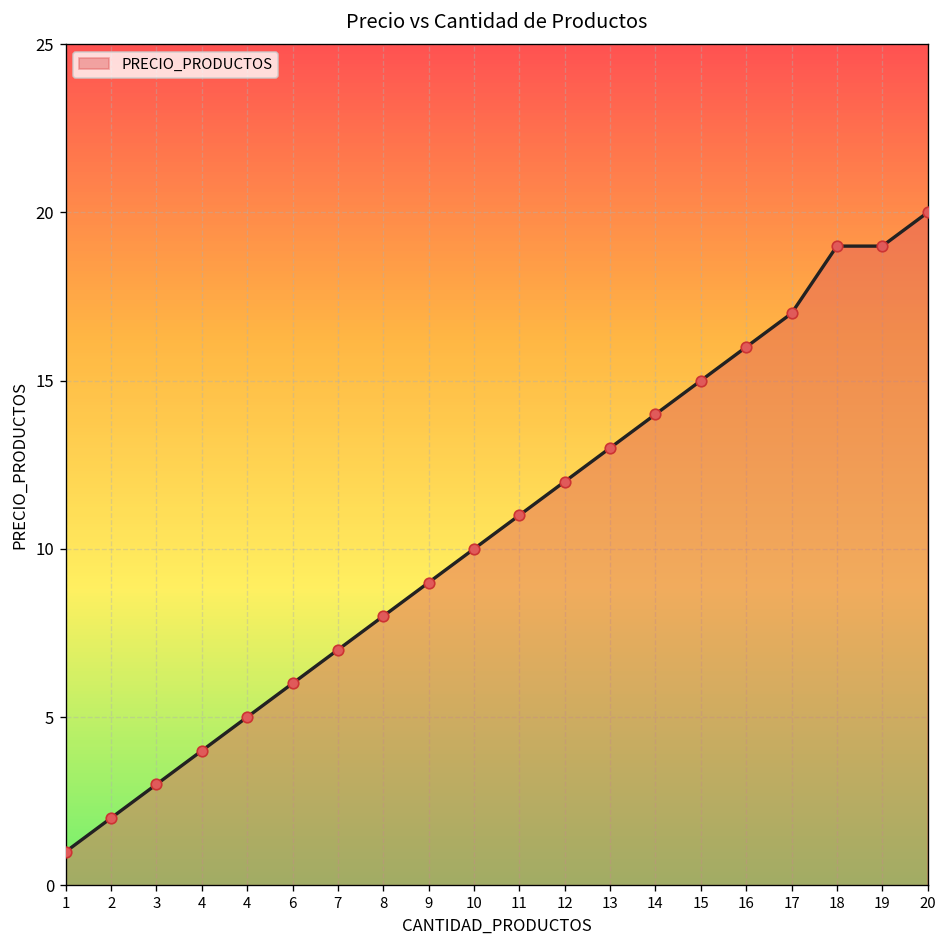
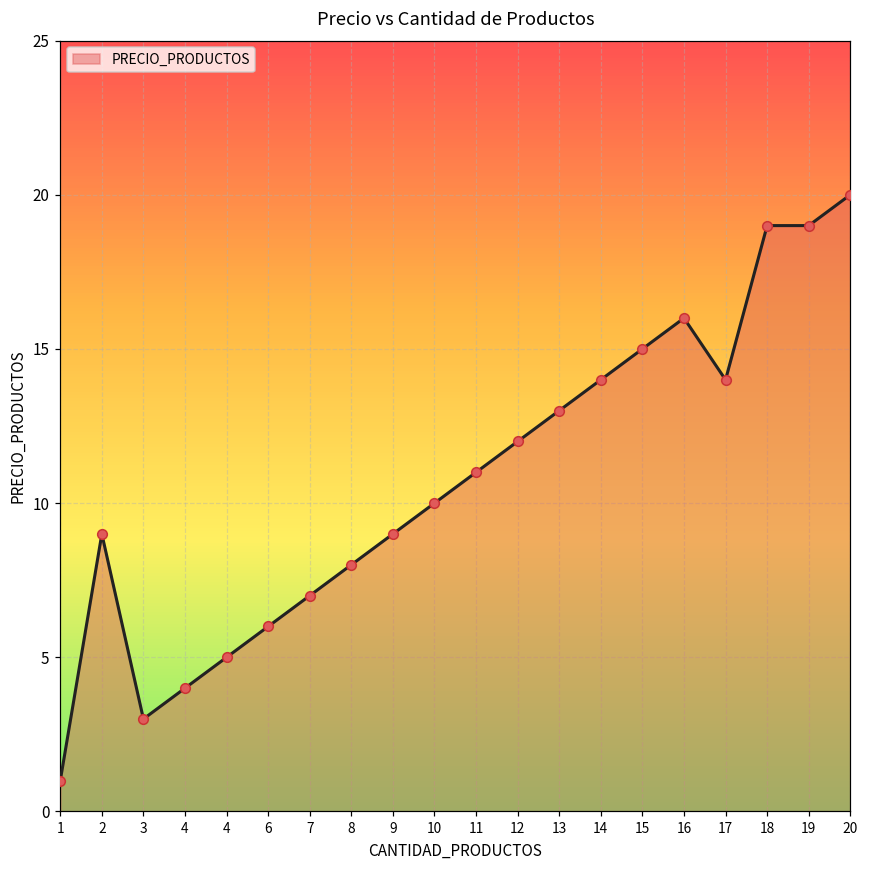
  {
    "1": 1,
-   "2": 2,
+   "2": 9,
    "3": 3,
    "6": 6,
    "7": 7,
    "8": 8,
    "9": 9,
    "10": 10,
    "11": 11,
    "12": 12,
    "13": 13,
    "14": 14,
    "15": 15,
    "16": 16,
-   "17": 17,
+   "17": 14,
    "18": 19,
    "19": 19,
    "20": 20
  }
